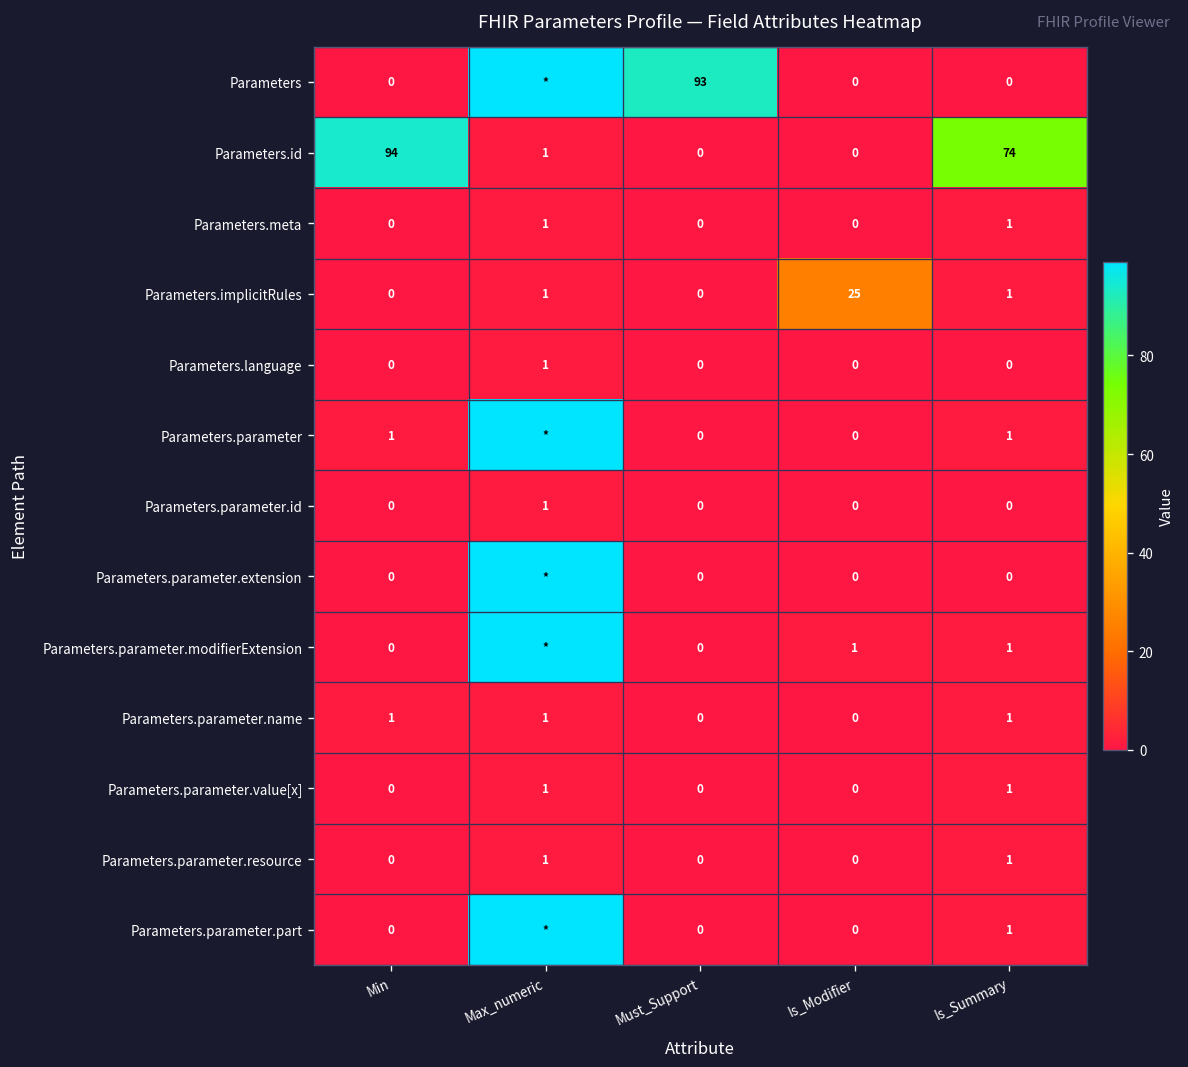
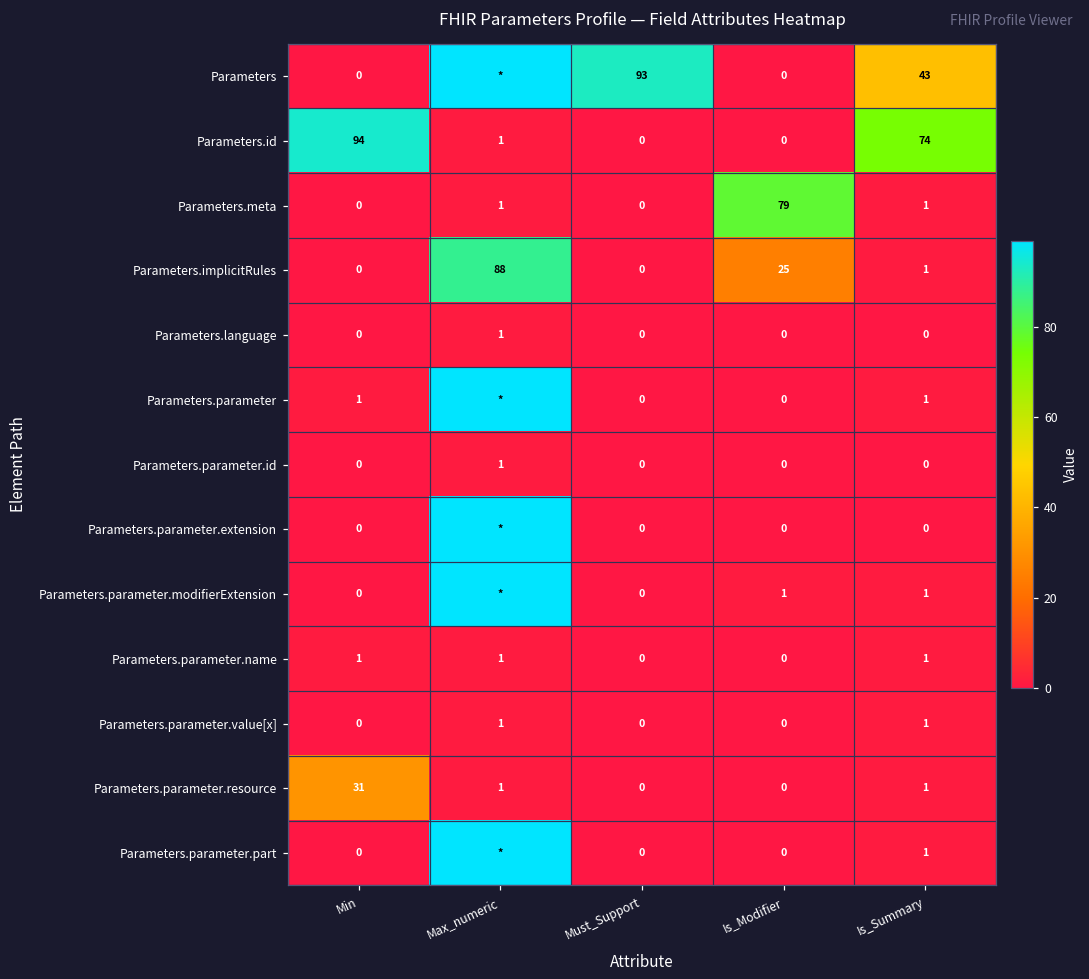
  {
    "Parameters": {
      "Min": 0,
      "Must_Support": 93,
      "Is_Modifier": 0,
-     "Is_Summary": 0
+     "Is_Summary": 43
    },
    "Parameters.id": {
      "Min": 94,
      "Max_numeric": 1,
      "Must_Support": 0,
      "Is_Modifier": 0,
      "Is_Summary": 74
    },
    "Parameters.meta": {
      "Min": 0,
      "Max_numeric": 1,
      "Must_Support": 0,
-     "Is_Modifier": 0,
+     "Is_Modifier": 79,
      "Is_Summary": 1
    },
    "Parameters.implicitRules": {
      "Min": 0,
-     "Max_numeric": 1,
+     "Max_numeric": 88,
      "Must_Support": 0,
      "Is_Modifier": 25,
      "Is_Summary": 1
    },
    "Parameters.language": {
      "Min": 0,
      "Max_numeric": 1,
      "Must_Support": 0,
      "Is_Modifier": 0,
      "Is_Summary": 0
    },
    "Parameters.parameter": {
      "Min": 1,
      "Must_Support": 0,
      "Is_Modifier": 0,
      "Is_Summary": 1
    },
    "Parameters.parameter.id": {
      "Min": 0,
      "Max_numeric": 1,
      "Must_Support": 0,
      "Is_Modifier": 0,
      "Is_Summary": 0
    },
    "Parameters.parameter.extension": {
      "Min": 0,
      "Must_Support": 0,
      "Is_Modifier": 0,
      "Is_Summary": 0
    },
    "Parameters.parameter.modifierExtension": {
      "Min": 0,
      "Must_Support": 0,
      "Is_Modifier": 1,
      "Is_Summary": 1
    },
    "Parameters.parameter.name": {
      "Min": 1,
      "Max_numeric": 1,
      "Must_Support": 0,
      "Is_Modifier": 0,
      "Is_Summary": 1
    },
    "Parameters.parameter.value[x]": {
      "Min": 0,
      "Max_numeric": 1,
      "Must_Support": 0,
      "Is_Modifier": 0,
      "Is_Summary": 1
    },
    "Parameters.parameter.resource": {
-     "Min": 0,
+     "Min": 31,
      "Max_numeric": 1,
      "Must_Support": 0,
      "Is_Modifier": 0,
      "Is_Summary": 1
    },
    "Parameters.parameter.part": {
      "Min": 0,
      "Must_Support": 0,
      "Is_Modifier": 0,
      "Is_Summary": 1
    }
  }
